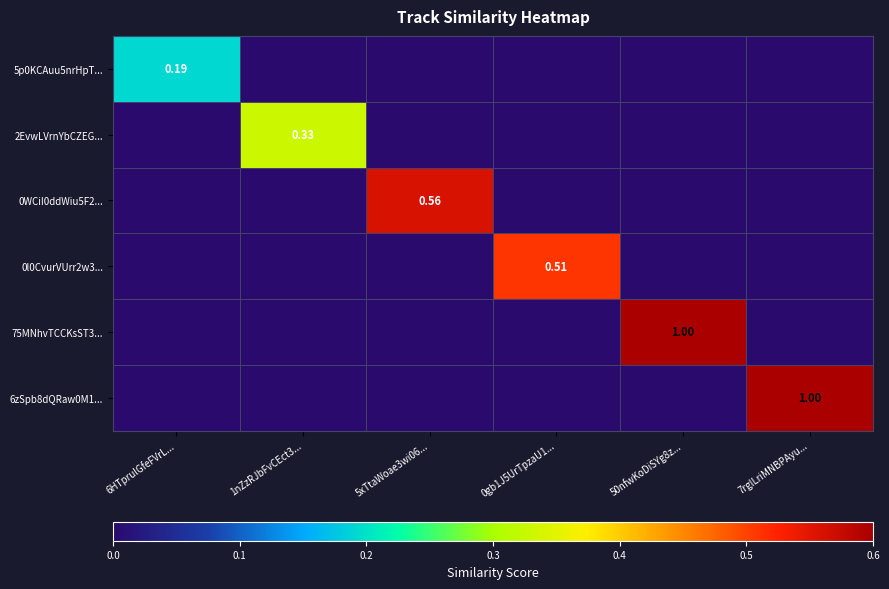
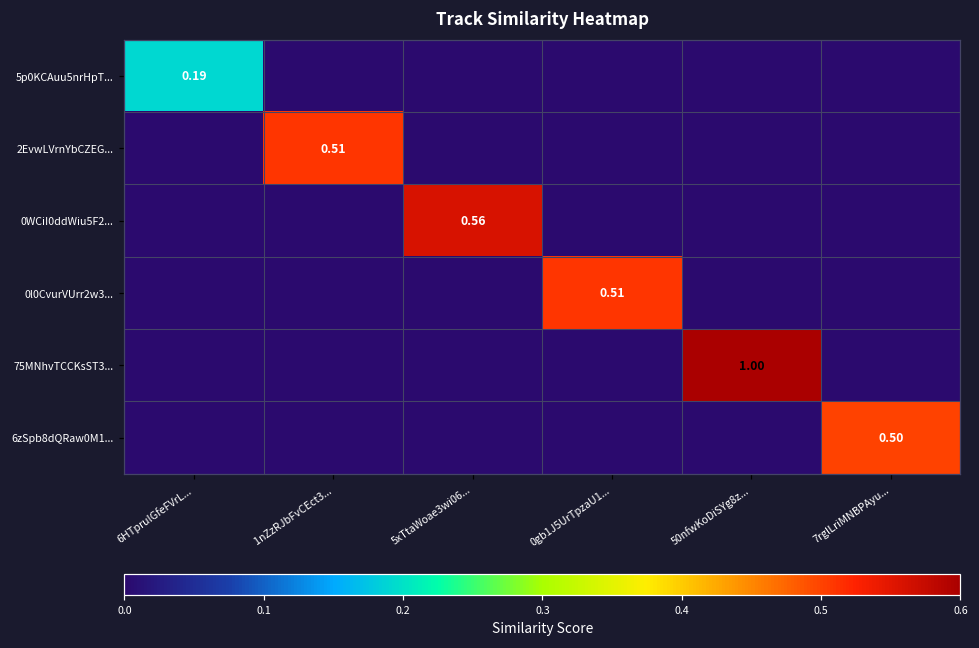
  {
    "5p0KCAuu5nrHpT...": {
      "6HTprulGfeFVrL...": 0.19
    },
    "2EvwLVrnYbCZEG...": {
-     "1nZzRJbFvCEct3...": 0.33
+     "1nZzRJbFvCEct3...": 0.51
    },
    "0WCiI0ddWiu5F2...": {
      "5xTtaWoae3wi06...": 0.56
    },
    "0l0CvurVUrr2w3...": {
      "0gb1J5UrTpzaU1...": 0.51
    },
    "75MNhvTCCKsST3...": {
      "50nfwKoDiSYg8z...": 1.00
    },
    "6zSpb8dQRaw0M1...": {
-     "7rglLriMNBPAyu...": 1.00
+     "7rglLriMNBPAyu...": 0.50
    }
  }
